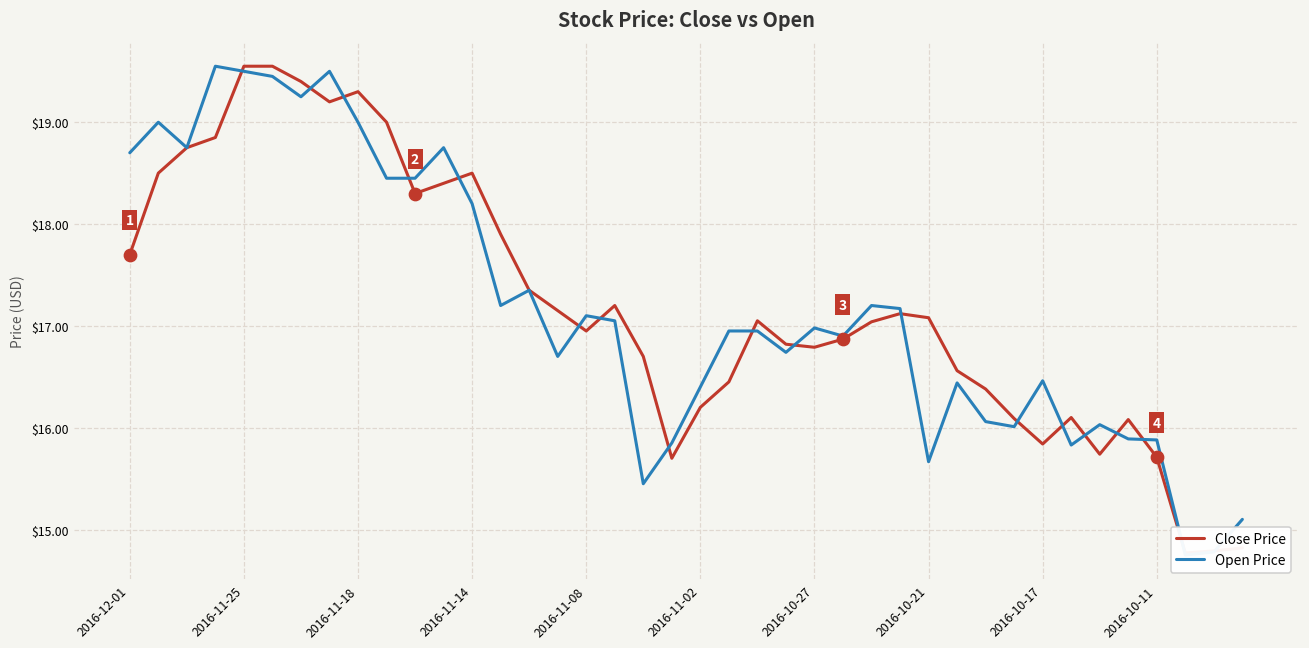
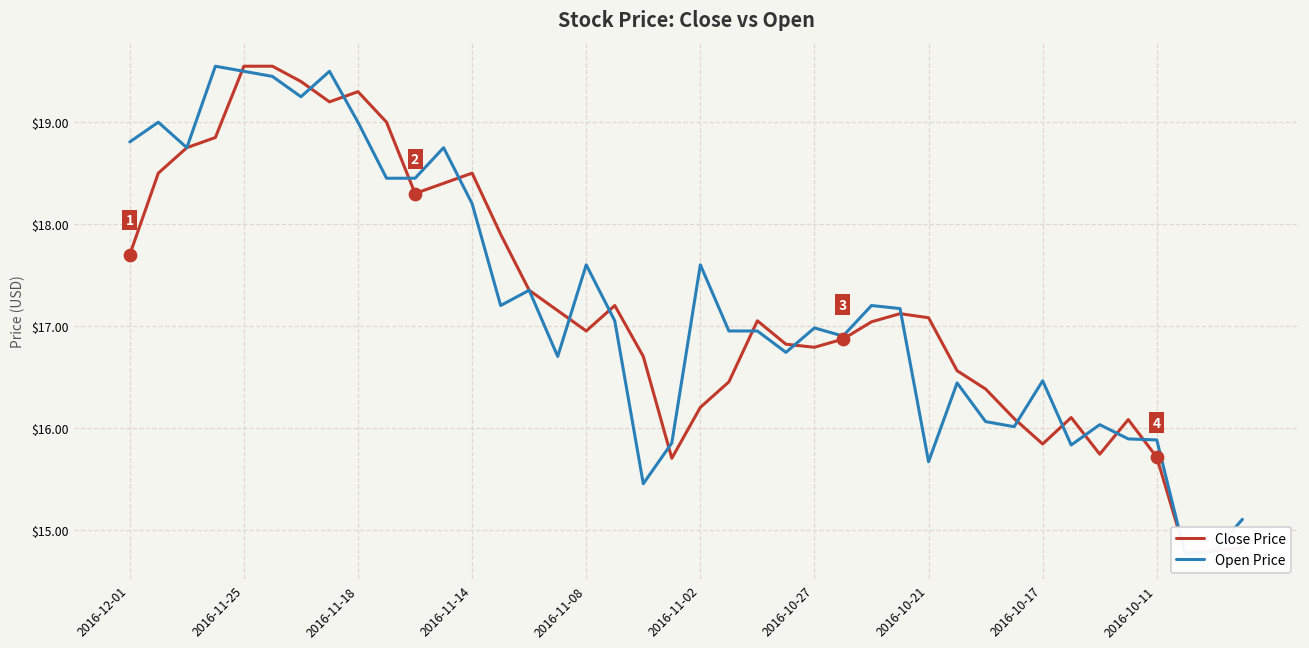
  {
    "Open Price": {
-     "2016-12-01": "$18.7",
+     "2016-12-01": "$18.8",
      "2016-11-25": "$19.5",
      "2016-11-18": "$19.0",
      "2016-11-14": "$18.2",
-     "2016-11-08": "$17.1",
-     "2016-11-02": "$16.4",
+     "2016-11-08": "$17.6",
+     "2016-11-02": "$17.6",
      "2016-10-27": "$17.0",
      "2016-10-21": "$15.7",
      "2016-10-17": "$16.5"
    }
  }
